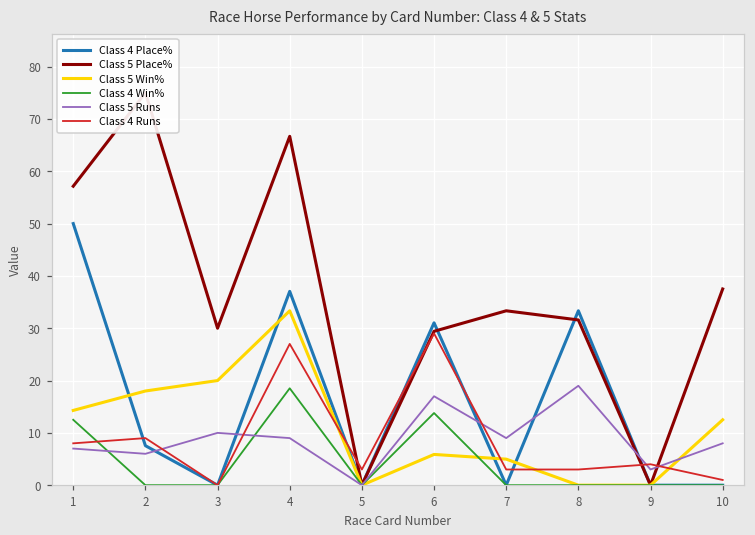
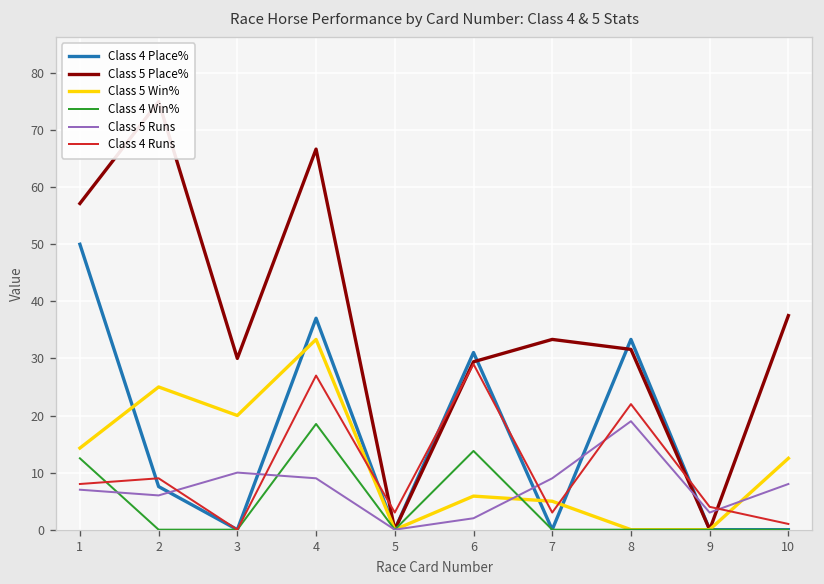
  {
    "Class 4 Place%": {
      "1": 50,
      "2": 8,
      "4": 37,
      "6": 31,
      "8": 33
    },
    "Class 5 Place%": {
      "1": 57,
      "3": 30,
      "4": 67,
      "7": 33,
      "8": 32,
      "10": 38
    },
    "Class 5 Win%": {
      "1": 14,
-     "2": 18,
+     "2": 25,
      "3": 20,
      "4": 33,
      "6": 6,
      "7": 5,
      "10": 13
    },
    "Class 4 Win%": {
      "1": 13,
      "2": 0,
      "4": 19,
      "6": 14
    },
    "Class 5 Runs": {
      "1": 7,
      "2": 6,
      "3": 10,
      "4": 9,
-     "6": 17,
+     "6": 2,
      "7": 9,
      "8": 19,
      "9": 3,
      "10": 8
    },
    "Class 4 Runs": {
      "1": 8,
      "2": 9,
      "4": 27,
      "5": 3,
      "7": 3,
-     "8": 3,
+     "8": 22,
      "9": 4,
      "10": 1
    }
  }
